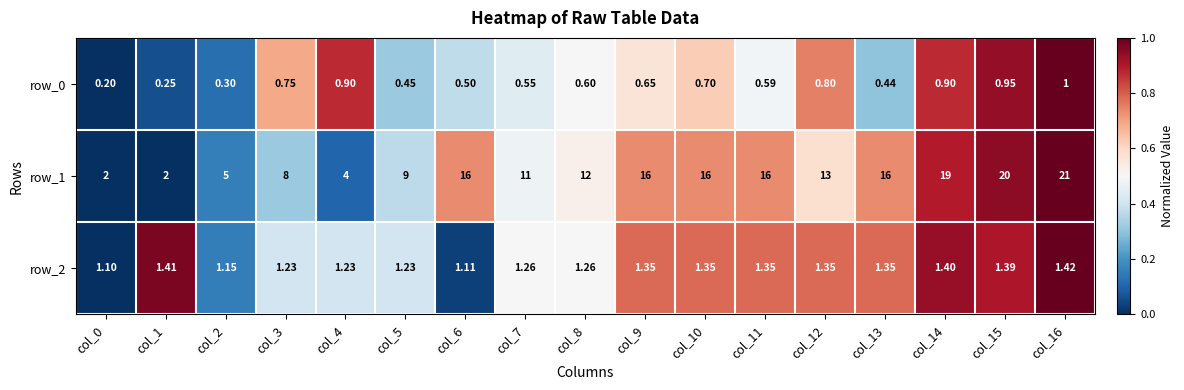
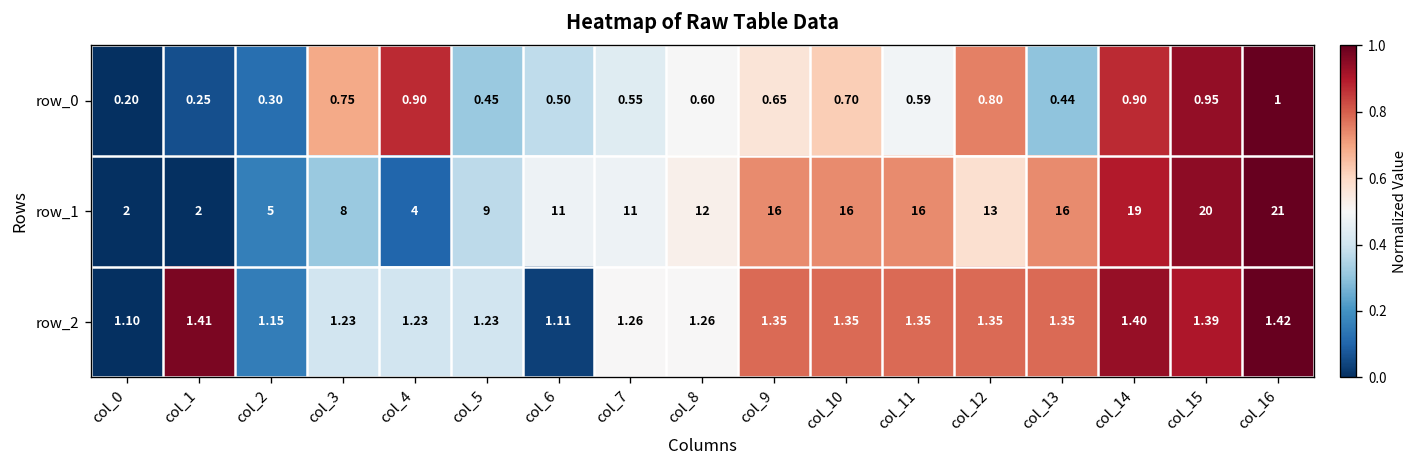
  {
    "row_0": {
      "col_0": 0.20,
      "col_1": 0.25,
      "col_2": 0.30,
      "col_3": 0.75,
      "col_4": 0.90,
      "col_5": 0.45,
      "col_6": 0.50,
      "col_7": 0.55,
      "col_8": 0.60,
      "col_9": 0.65,
      "col_10": 0.70,
      "col_11": 0.59,
      "col_12": 0.80,
      "col_13": 0.44,
      "col_14": 0.90,
      "col_15": 0.95,
      "col_16": 1
    },
    "row_1": {
      "col_0": 2,
      "col_1": 2,
      "col_2": 5,
      "col_3": 8,
      "col_4": 4,
      "col_5": 9,
-     "col_6": 16,
+     "col_6": 11,
      "col_7": 11,
      "col_8": 12,
      "col_9": 16,
      "col_10": 16,
      "col_11": 16,
      "col_12": 13,
      "col_13": 16,
      "col_14": 19,
      "col_15": 20,
      "col_16": 21
    },
    "row_2": {
      "col_0": 1.10,
      "col_1": 1.41,
      "col_2": 1.15,
      "col_3": 1.23,
      "col_4": 1.23,
      "col_5": 1.23,
      "col_6": 1.11,
      "col_7": 1.26,
      "col_8": 1.26,
      "col_9": 1.35,
      "col_10": 1.35,
      "col_11": 1.35,
      "col_12": 1.35,
      "col_13": 1.35,
      "col_14": 1.40,
      "col_15": 1.39,
      "col_16": 1.42
    }
  }
